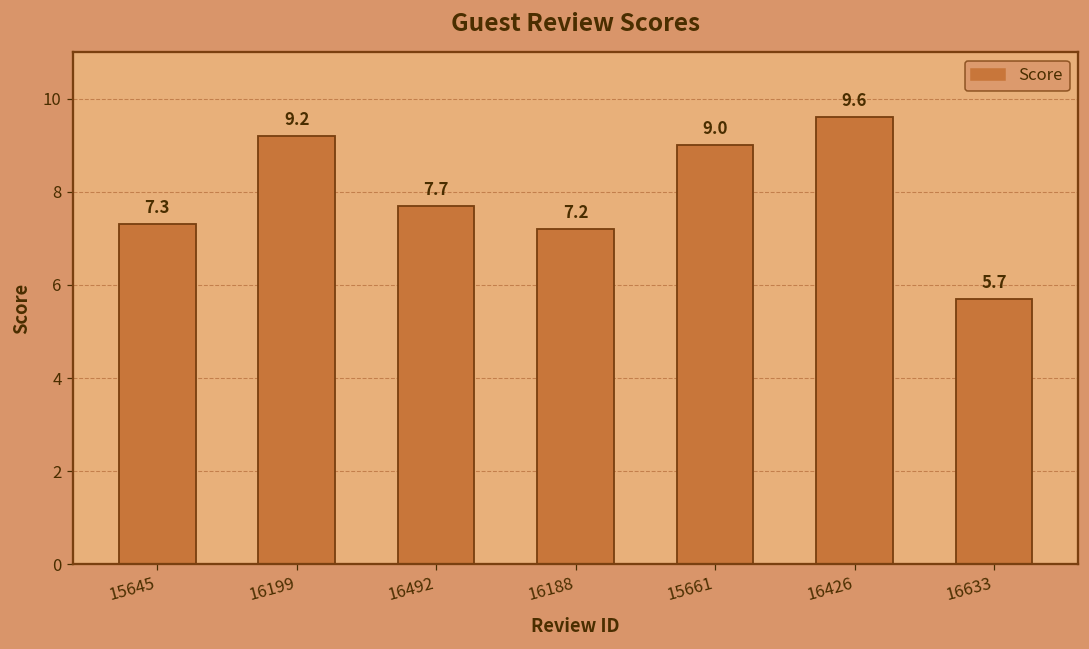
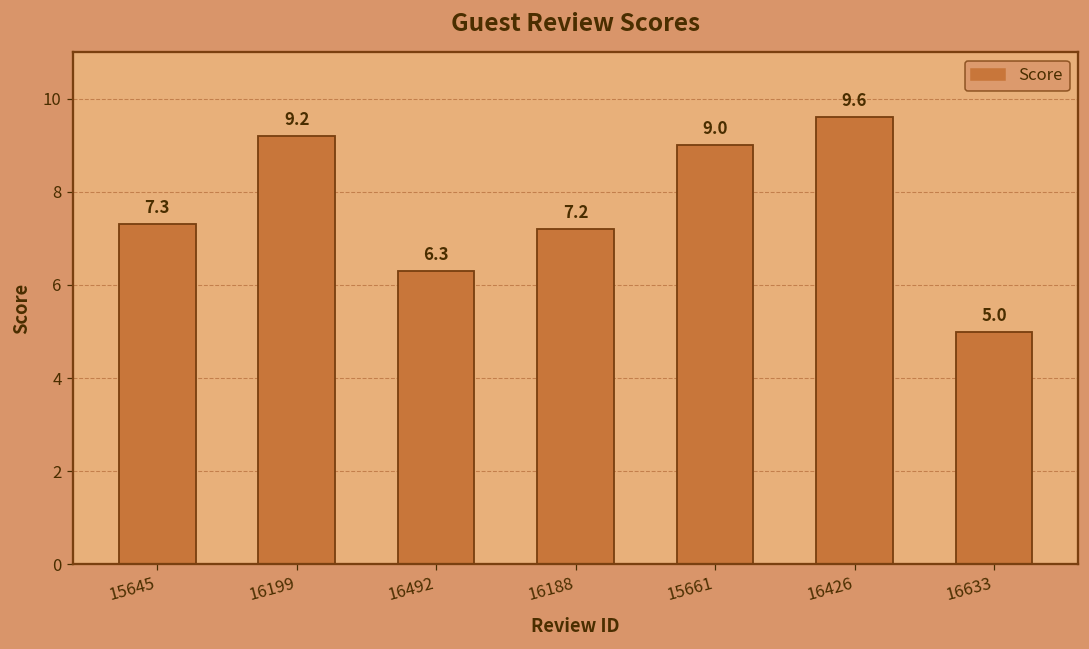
  {
    "15645": 7.3,
    "16199": 9.2,
-   "16492": 7.7,
+   "16492": 6.3,
    "16188": 7.2,
    "15661": 9.0,
    "16426": 9.6,
-   "16633": 5.7
+   "16633": 5.0
  }
